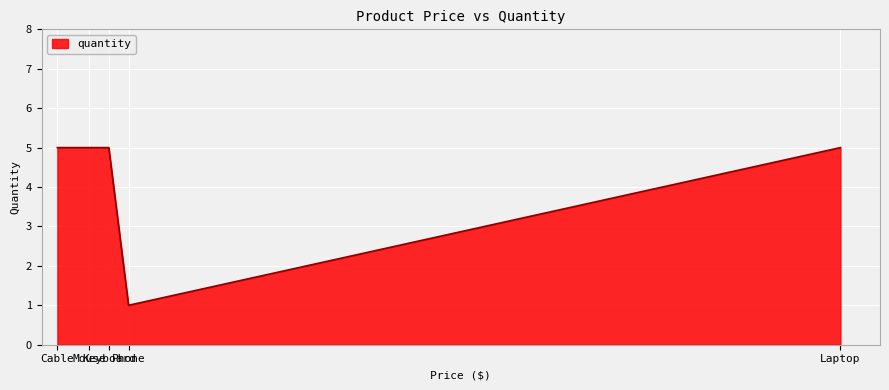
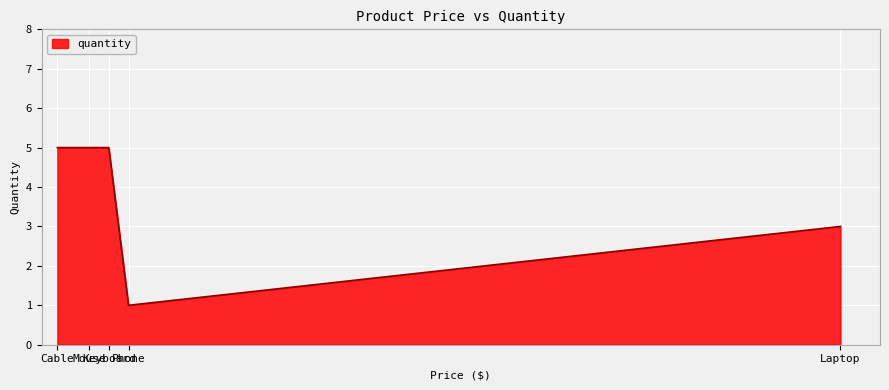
  {
    "Cable": 5,
-   "Laptop": 5
+   "Laptop": 3
  }
